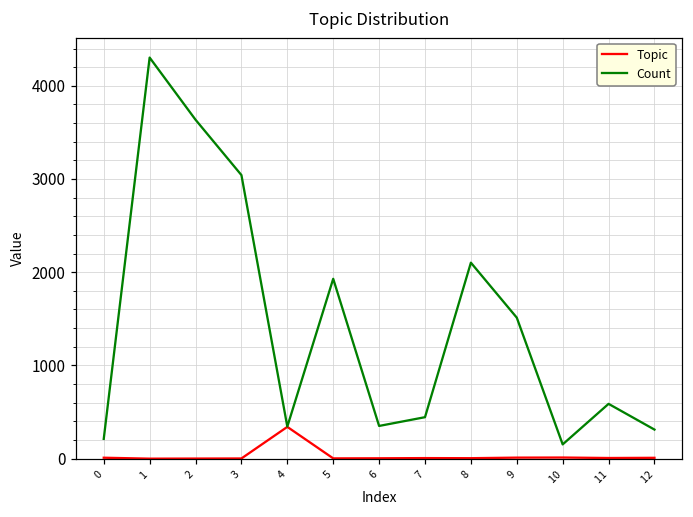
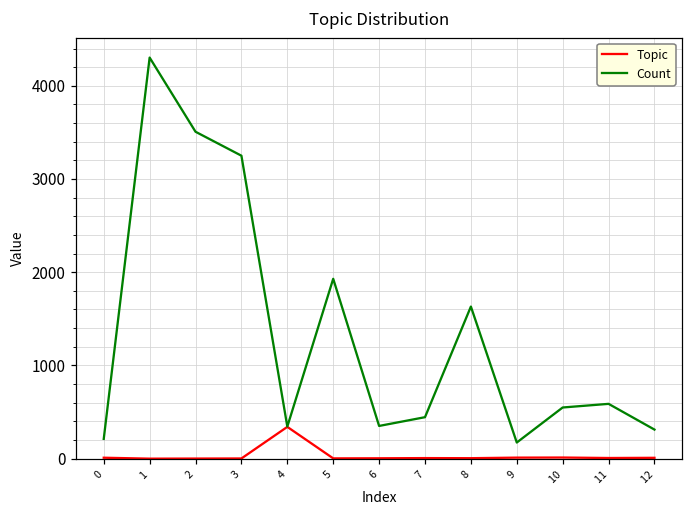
  {
    "Topic": {
      "0": 0,
      "1": 0,
      "2": 0,
      "3": 0,
      "5": 0,
      "6": 0,
      "7": 0,
      "8": 0,
      "9": 0,
      "10": 0,
      "11": 0,
      "12": 0
    },
    "Count": {
      "0": 200,
      "1": 4300,
-     "2": 3600,
-     "3": 3000,
+     "2": 3500,
+     "3": 3300,
      "5": 1900,
      "6": 400,
      "7": 400,
-     "8": 2100,
-     "9": 1500,
-     "10": 200,
+     "8": 1600,
+     "9": 200,
+     "10": 500,
      "11": 600,
      "12": 300
    }
  }
